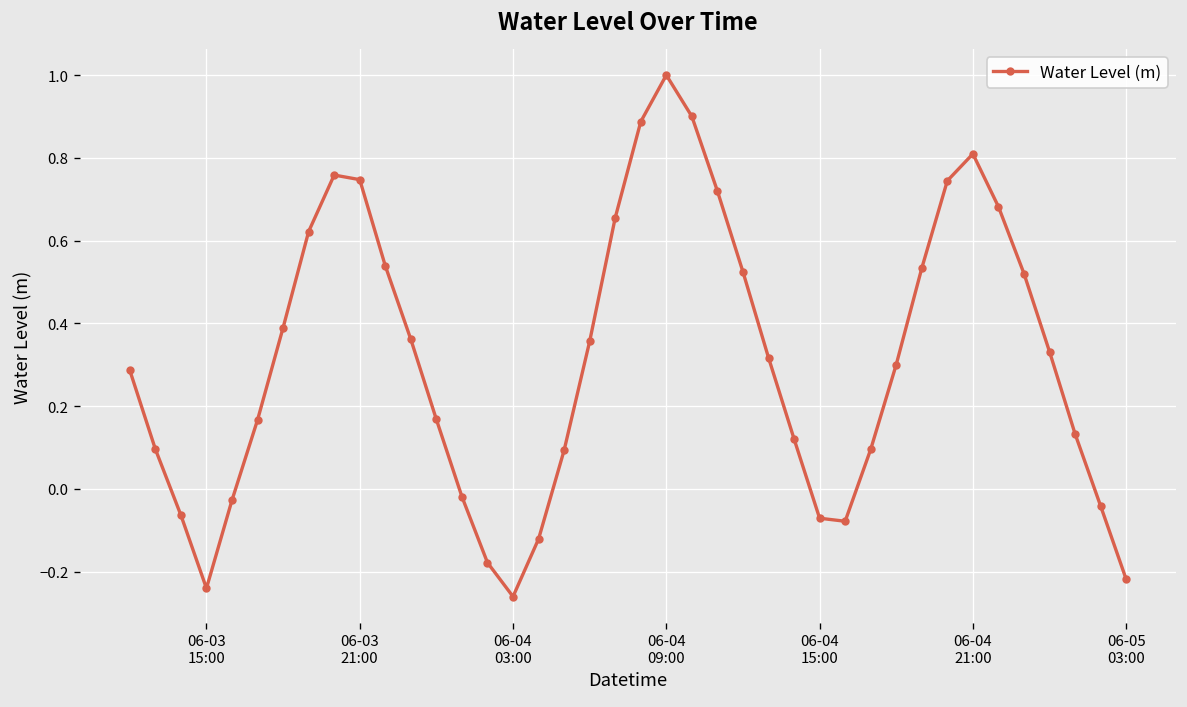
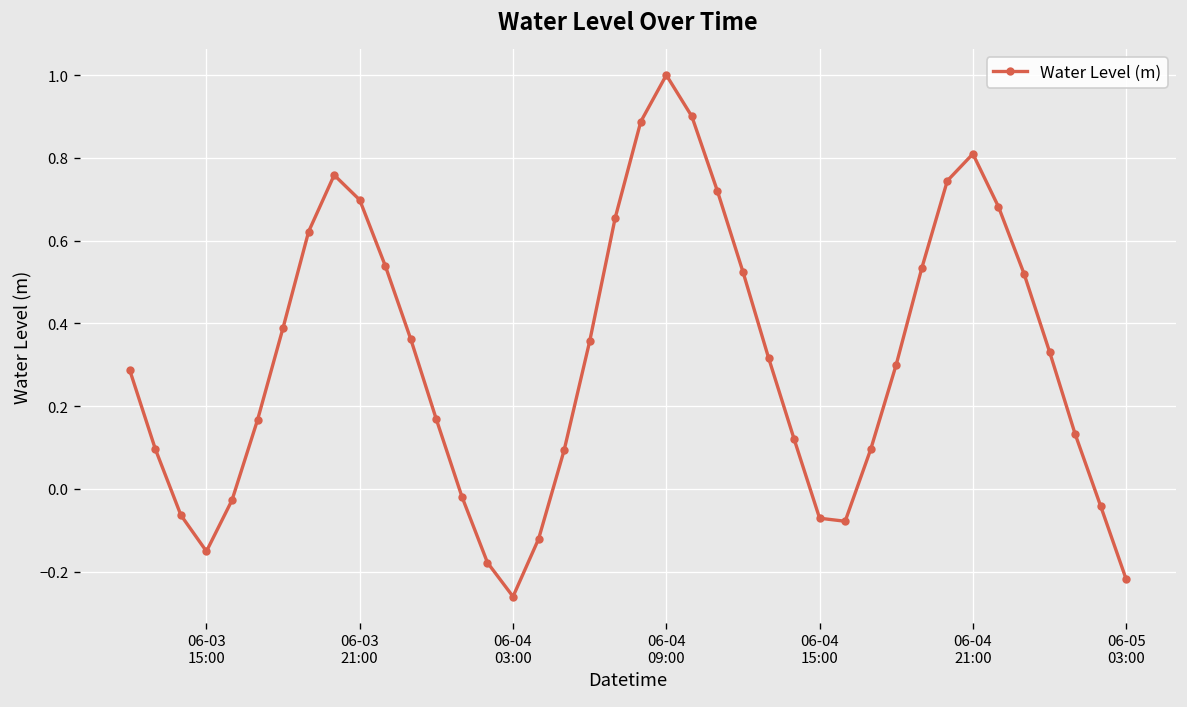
  {
-   "06-03 15:00": -0.24,
-   "06-03 21:00": 0.75,
+   "06-03 15:00": -0.15,
+   "06-03 21:00": 0.70,
    "06-04 03:00": -0.26,
    "06-04 09:00": 1.00,
    "06-04 15:00": -0.07,
    "06-04 21:00": 0.81,
    "06-05 03:00": -0.22
  }
